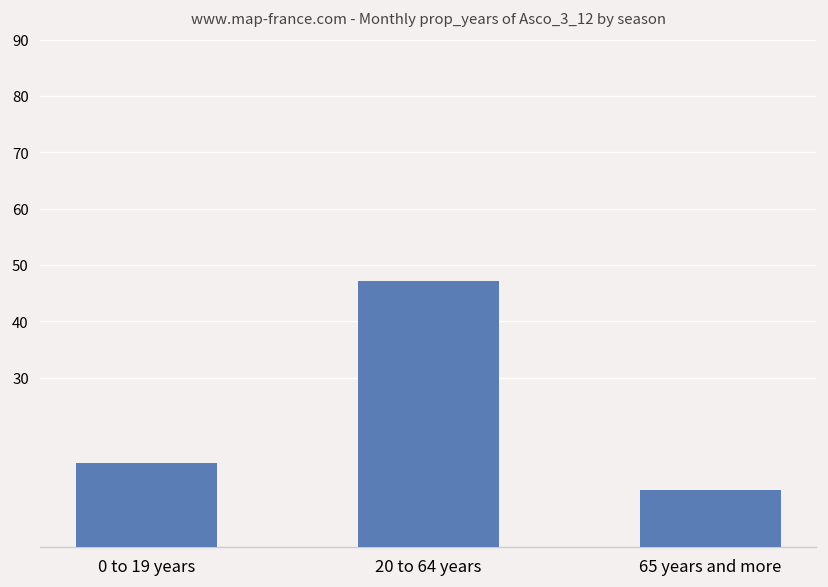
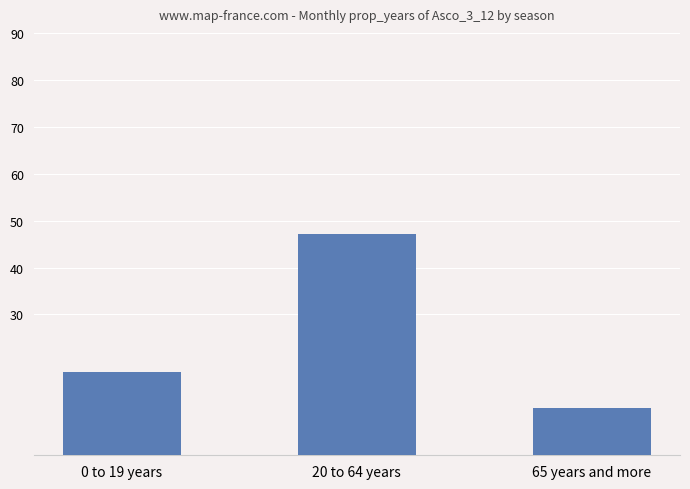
  {
-   "0 to 19 years": 15,
+   "0 to 19 years": 18,
    "20 to 64 years": 47,
    "65 years and more": 10
  }
